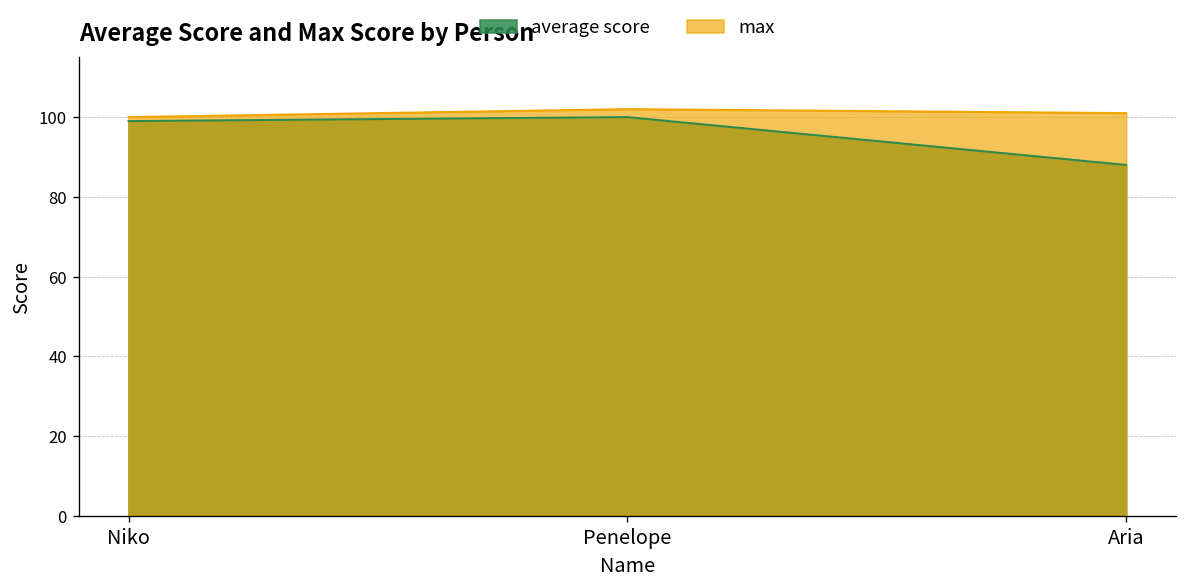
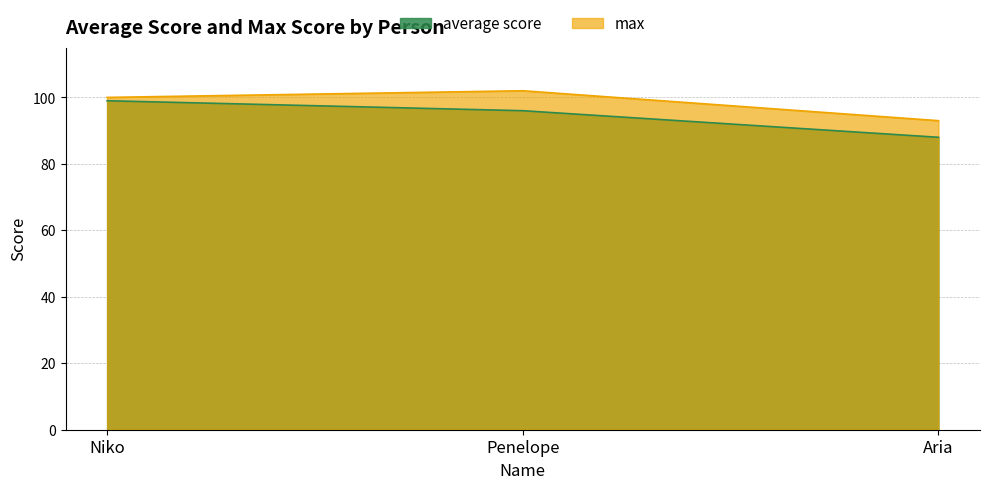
  {
    "average score": {
      "Niko": 99,
-     "Penelope": 100,
+     "Penelope": 96,
      "Aria": 88
    },
    "max": {
      "Niko": 100,
      "Penelope": 102,
-     "Aria": 101
+     "Aria": 93
    }
  }
